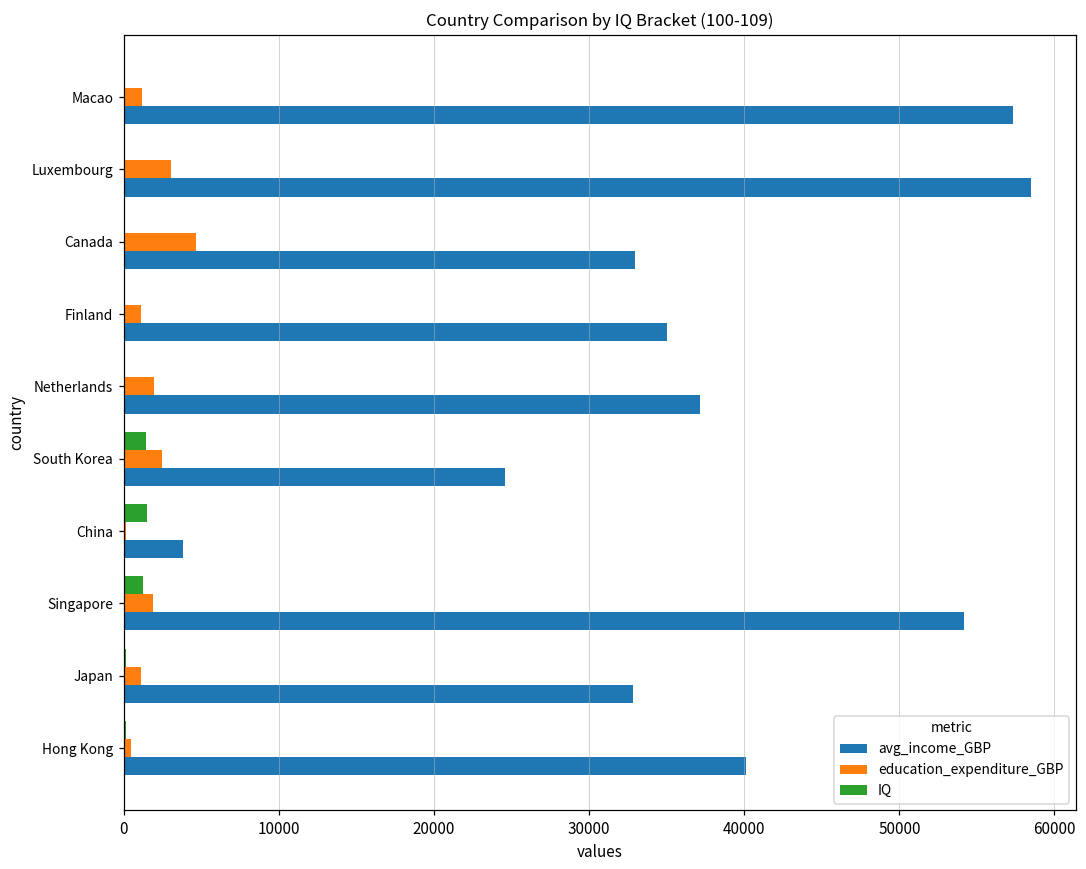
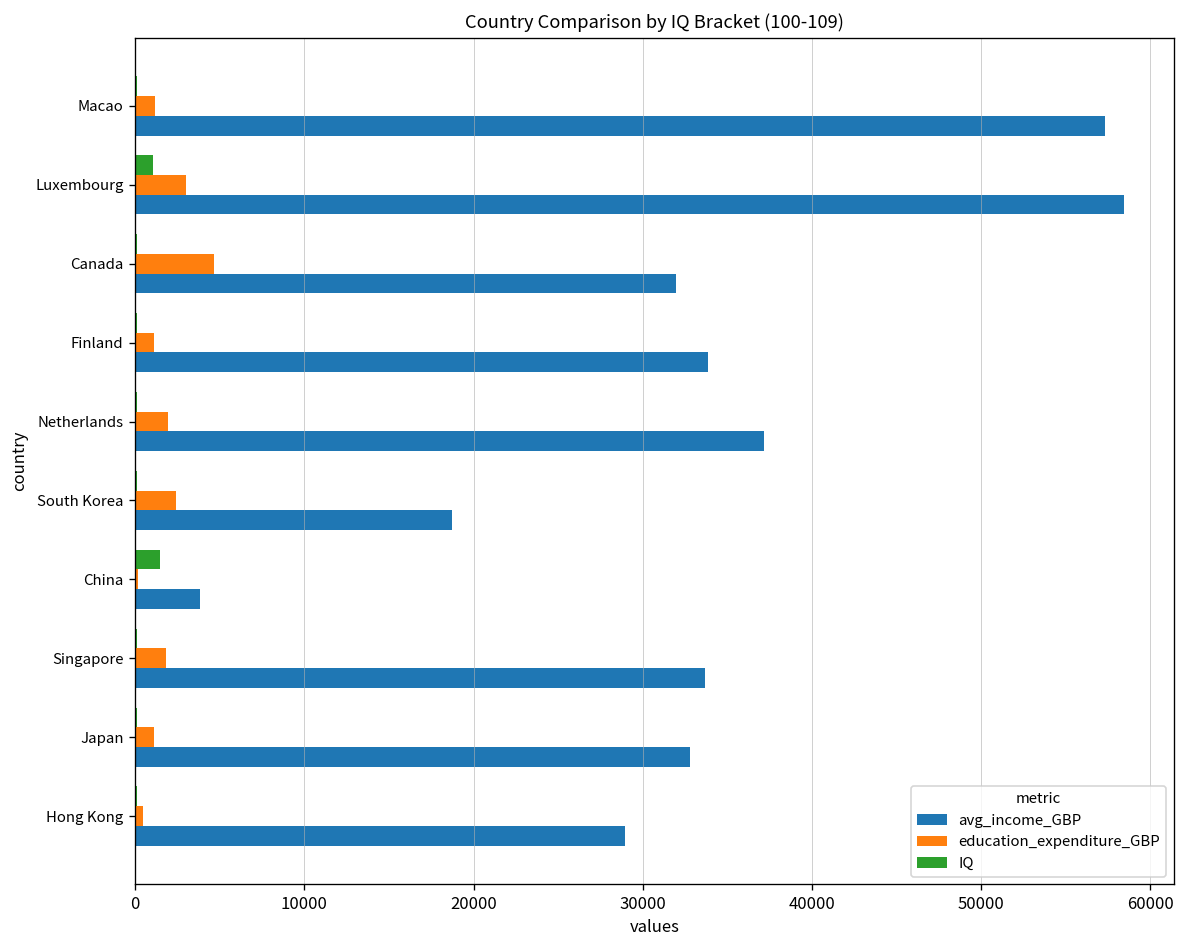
  {
    "avg_income_GBP": {
      "Macao": 57300,
      "Luxembourg": 58500,
-     "Canada": 33000,
-     "Finland": 35000,
+     "Canada": 31900,
+     "Finland": 33900,
      "Netherlands": 37200,
-     "South Korea": 24600,
+     "South Korea": 18700,
      "China": 3800,
-     "Singapore": 54200,
+     "Singapore": 33700,
      "Japan": 32800,
-     "Hong Kong": 40100
+     "Hong Kong": 28900
    },
    "education_expenditure_GBP": {
      "Macao": 1200,
      "Luxembourg": 3000,
      "Canada": 4700,
      "Finland": 1100,
      "Netherlands": 2000,
      "South Korea": 2400,
      "Singapore": 1800,
      "Japan": 1100,
      "Hong Kong": 500
    },
    "IQ": {
-     "Luxembourg": 100,
-     "South Korea": 1400,
+     "Luxembourg": 1100,
+     "South Korea": 100,
      "China": 1500,
-     "Singapore": 1200
+     "Singapore": 100
    }
  }
